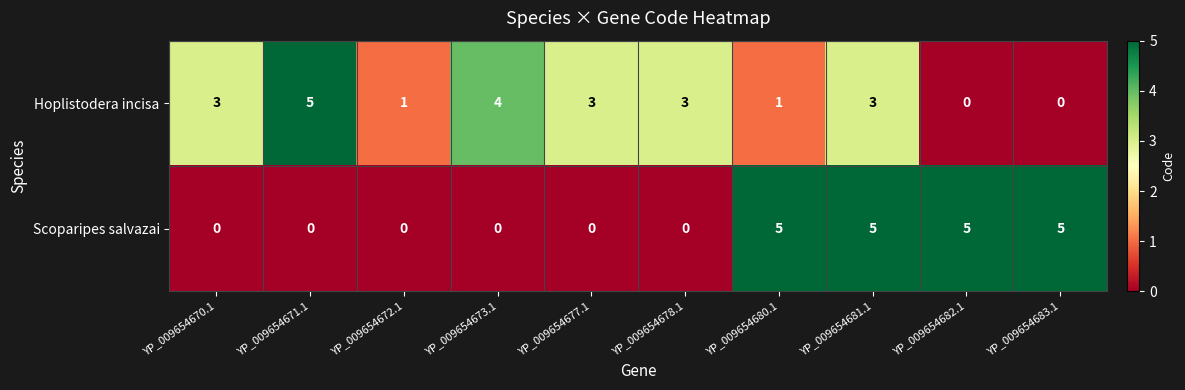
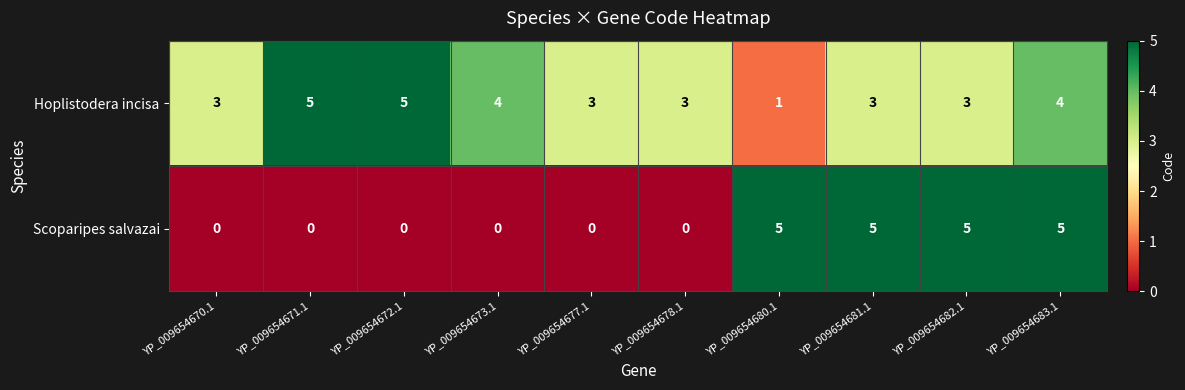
  {
    "Hoplistodera incisa": {
      "YP_009654670.1": 3,
      "YP_009654671.1": 5,
-     "YP_009654672.1": 1,
+     "YP_009654672.1": 5,
      "YP_009654673.1": 4,
      "YP_009654677.1": 3,
      "YP_009654678.1": 3,
      "YP_009654680.1": 1,
      "YP_009654681.1": 3,
-     "YP_009654682.1": 0,
-     "YP_009654683.1": 0
+     "YP_009654682.1": 3,
+     "YP_009654683.1": 4
    },
    "Scoparipes salvazai": {
      "YP_009654670.1": 0,
      "YP_009654671.1": 0,
      "YP_009654672.1": 0,
      "YP_009654673.1": 0,
      "YP_009654677.1": 0,
      "YP_009654678.1": 0,
      "YP_009654680.1": 5,
      "YP_009654681.1": 5,
      "YP_009654682.1": 5,
      "YP_009654683.1": 5
    }
  }
